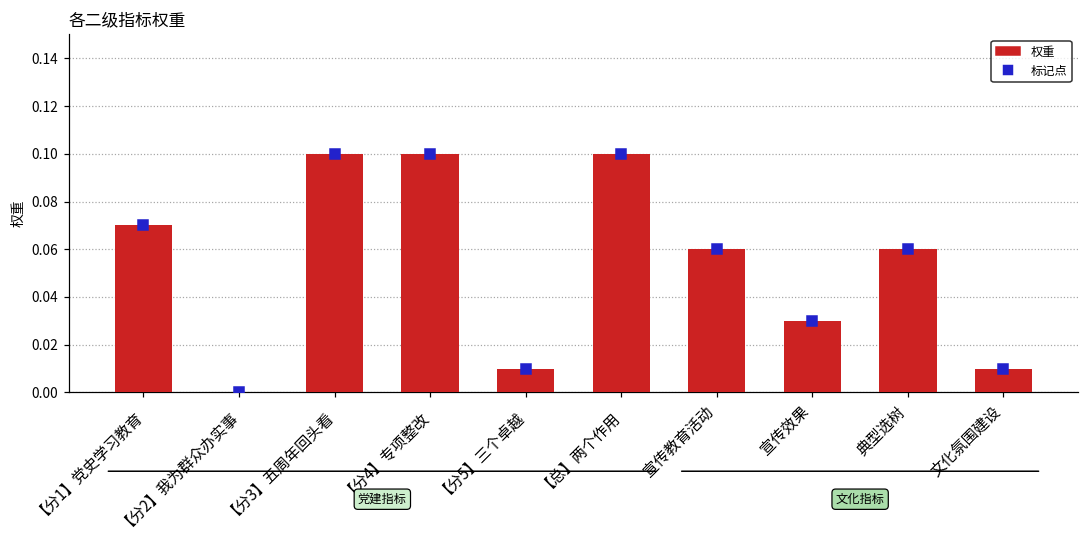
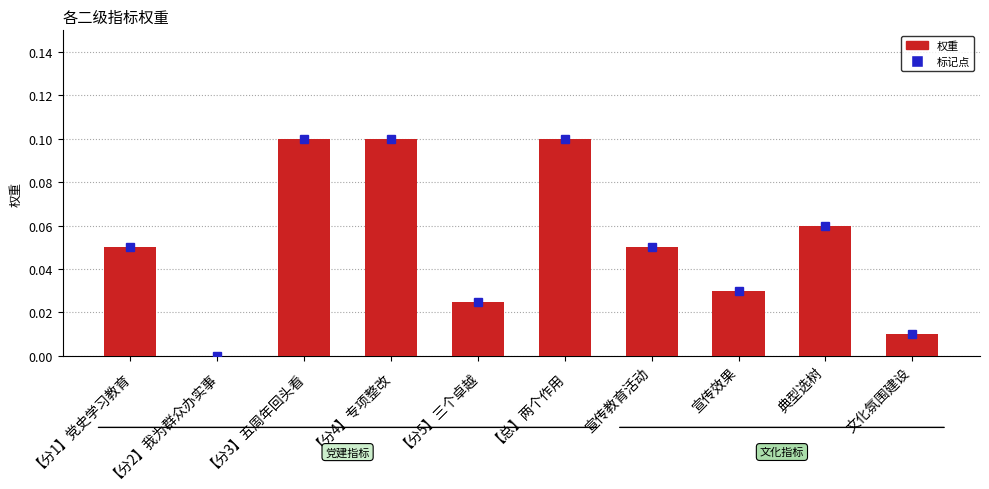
  {
    "权重": {
-     "【分1】党史学习教育": 0.07,
+     "【分1】党史学习教育": 0.05,
      "【分2】我为群众办实事": 0.000,
      "【分3】五周年回头看": 0.100,
      "【分4】专项整改": 0.100,
-     "【分5】三个卓越": 0.010,
+     "【分5】三个卓越": 0.025,
      "【总】两个作用": 0.100,
-     "宣传教育活动": 0.06,
+     "宣传教育活动": 0.05,
      "宣传效果": 0.030,
      "典型选树": 0.060,
      "文化氛围建设": 0.010
    }
  }
